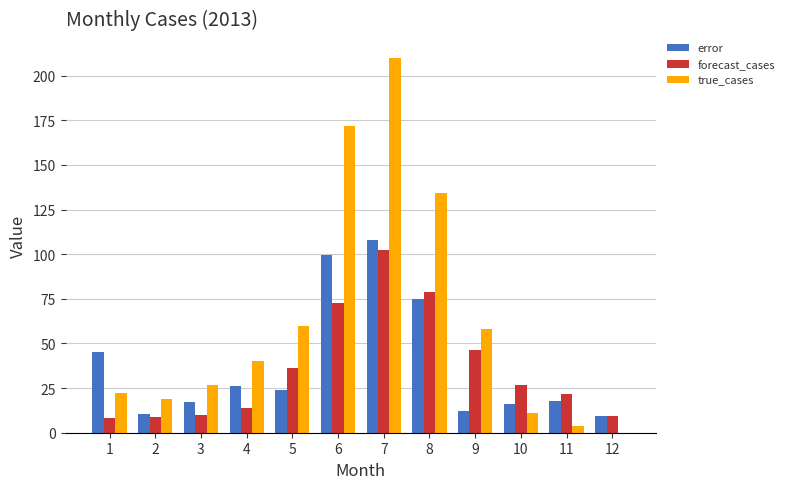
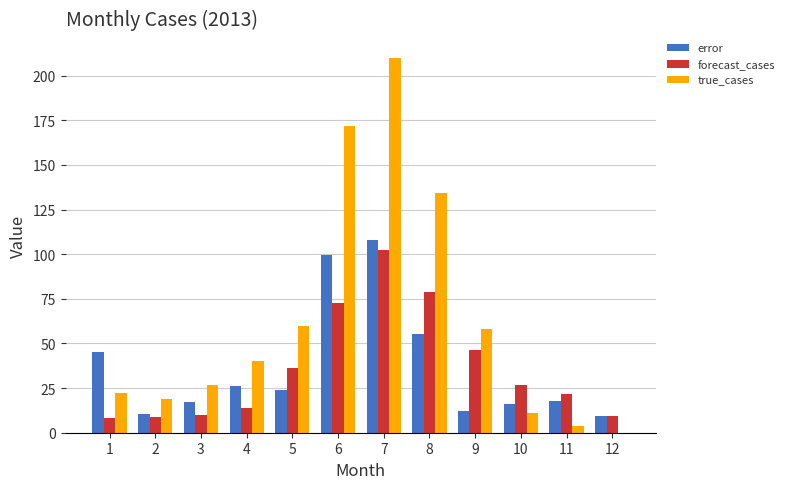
  {
    "error": {
      "1": 45,
      "2": 10,
      "3": 17,
      "4": 26,
      "5": 24,
      "6": 100,
      "7": 108,
-     "8": 75,
+     "8": 55,
      "9": 12,
      "10": 16,
      "11": 18,
      "12": 9
    },
    "forecast_cases": {
      "1": 8,
      "2": 9,
      "3": 10,
      "4": 14,
      "5": 36,
      "6": 72,
      "7": 102,
      "8": 79,
      "9": 46,
      "10": 27,
      "11": 22,
      "12": 9
    },
    "true_cases": {
      "1": 22,
      "2": 19,
      "3": 27,
      "4": 40,
      "5": 60,
      "6": 172,
      "7": 210,
      "8": 134,
      "9": 58,
      "10": 11,
      "11": 4,
      "12": 0
    }
  }
